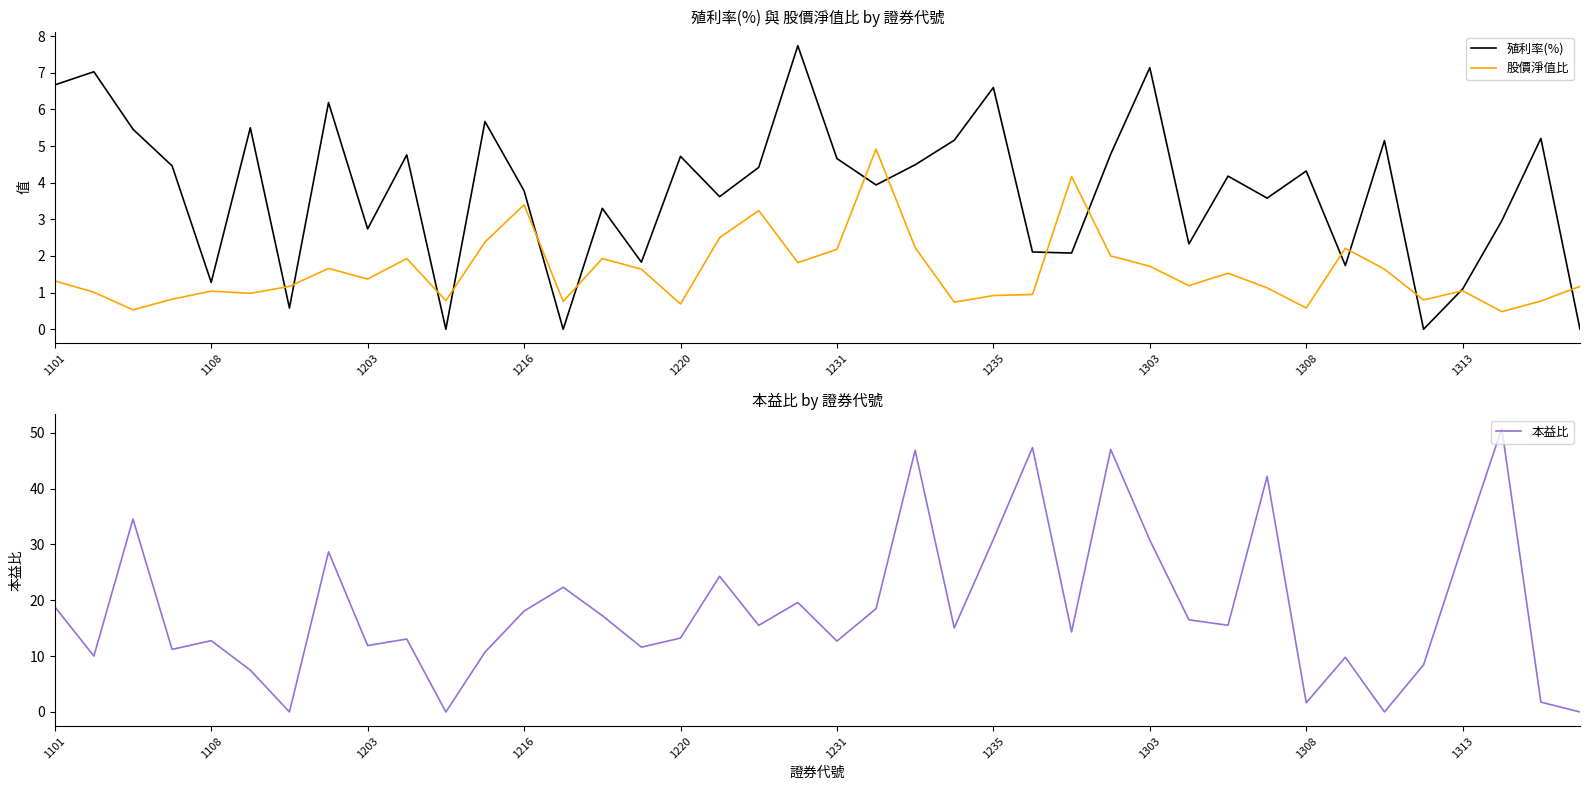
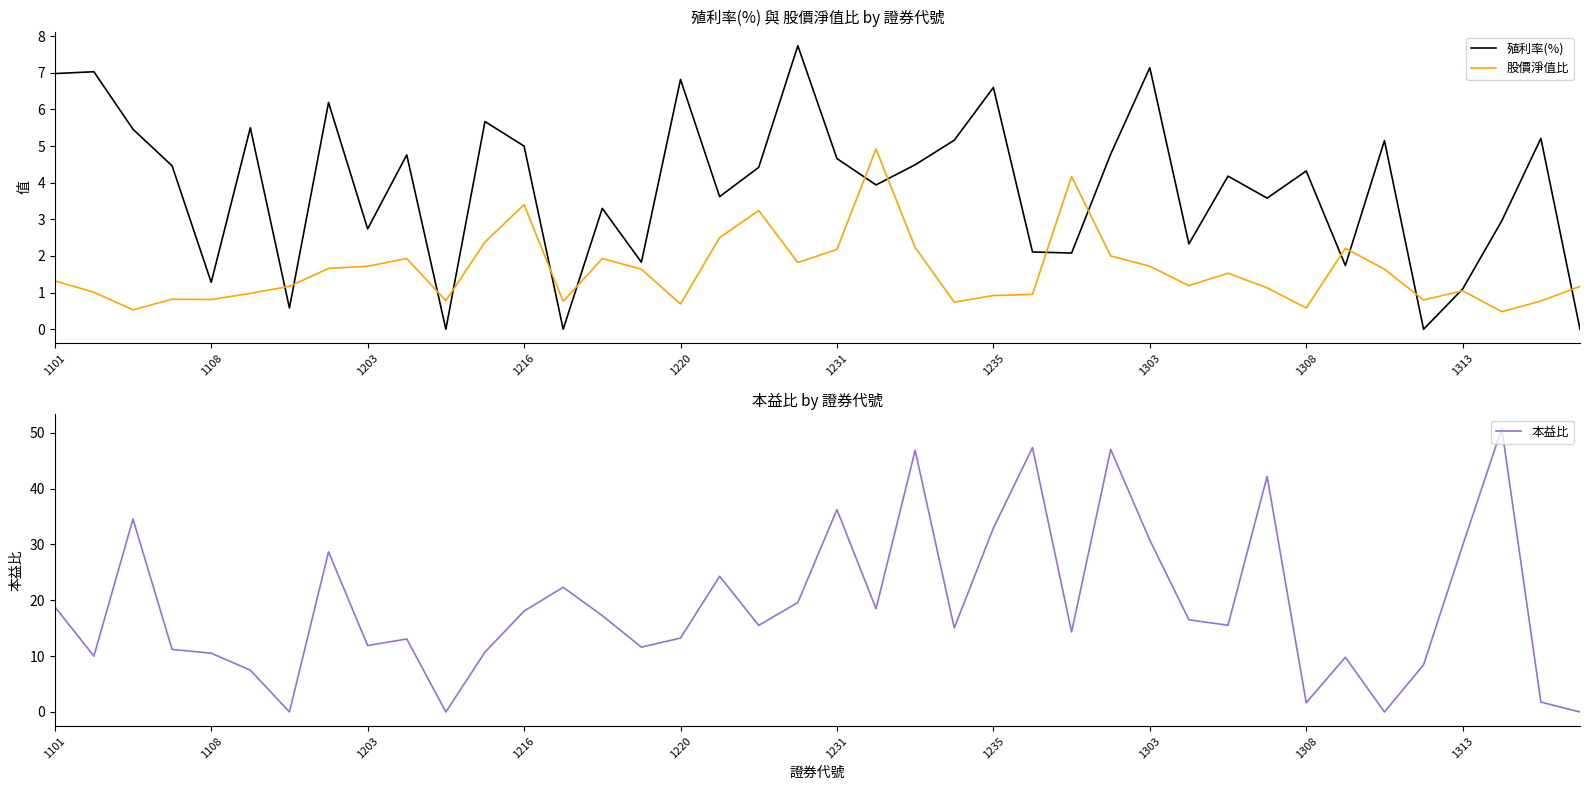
  {
    "殖利率(%) 與 股價淨值比 by 證券代號": {
      "殖利率(%)": {
-       "1101": 6.7,
+       "1101": 7.0,
        "1108": 1.3,
        "1203": 2.7,
-       "1216": 3.8,
-       "1220": 4.7,
+       "1216": 5.0,
+       "1220": 6.8,
        "1231": 4.7,
        "1235": 6.6,
        "1303": 7.1,
        "1308": 4.3
      },
      "股價淨值比": {
        "1101": 1.3,
-       "1108": 1.0,
-       "1203": 1.4,
+       "1108": 0.8,
+       "1203": 1.7,
        "1216": 3.4,
        "1220": 0.7,
        "1231": 2.2,
        "1235": 0.9,
        "1303": 1.7,
        "1308": 0.6
      }
    },
    "本益比 by 證券代號": {
      "1101": 19,
-     "1108": 13,
+     "1108": 11,
      "1203": 12,
      "1216": 18,
      "1220": 13,
-     "1231": 13,
-     "1235": 31,
+     "1231": 36,
+     "1235": 33,
      "1303": 31,
      "1308": 2,
      "1313": 30
    }
  }
